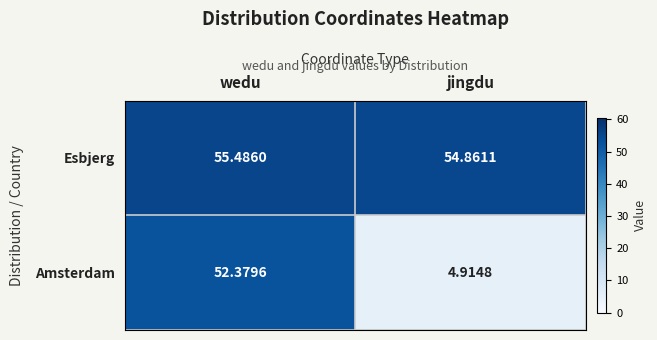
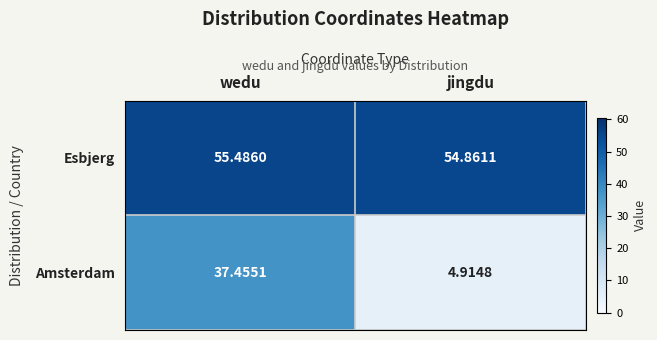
  {
    "Amsterdam": {
-     "wedu": 52.3796
+     "wedu": 37.4551
    }
  }
